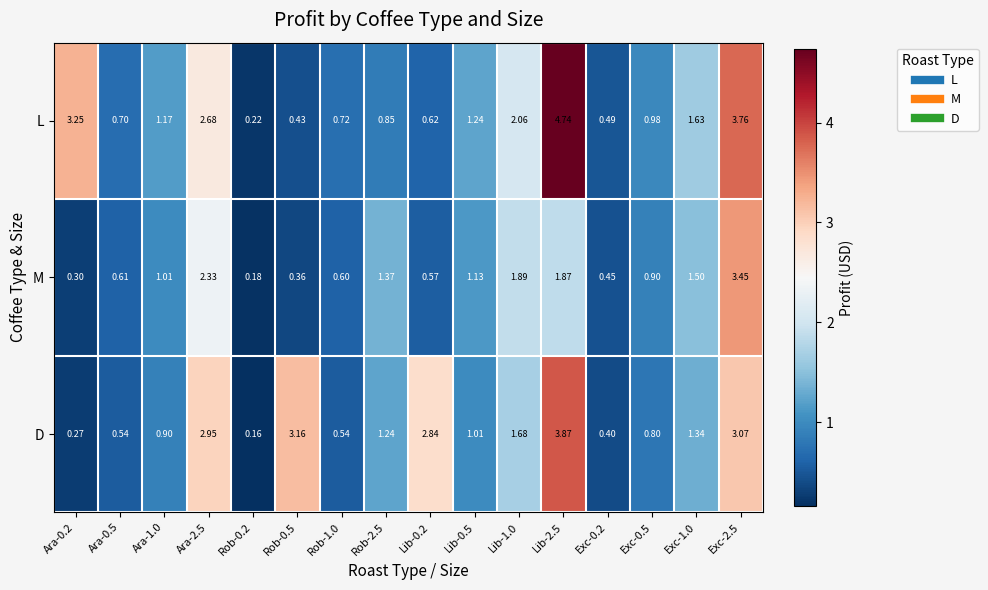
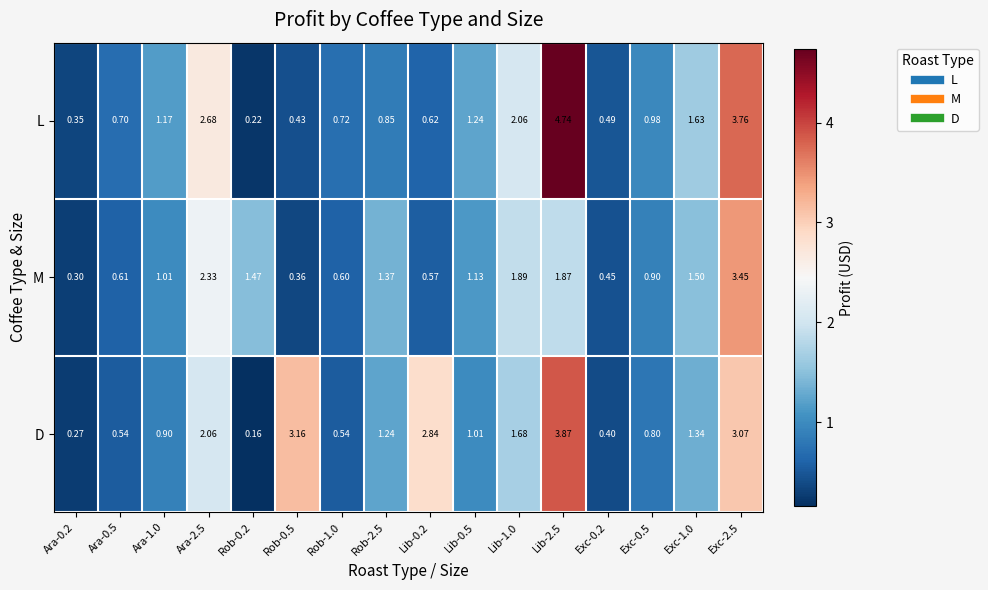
  {
    "L": {
-     "Ara-0.2": 3.25,
+     "Ara-0.2": 0.35,
      "Ara-0.5": 0.70,
      "Ara-1.0": 1.17,
      "Ara-2.5": 2.68,
      "Rob-0.2": 0.22,
      "Rob-0.5": 0.43,
      "Rob-1.0": 0.72,
      "Rob-2.5": 0.85,
      "Lib-0.2": 0.62,
      "Lib-0.5": 1.24,
      "Lib-1.0": 2.06,
      "Lib-2.5": 4.74,
      "Exc-0.2": 0.49,
      "Exc-0.5": 0.98,
      "Exc-1.0": 1.63,
      "Exc-2.5": 3.76
    },
    "M": {
      "Ara-0.2": 0.30,
      "Ara-0.5": 0.61,
      "Ara-1.0": 1.01,
      "Ara-2.5": 2.33,
-     "Rob-0.2": 0.18,
+     "Rob-0.2": 1.47,
      "Rob-0.5": 0.36,
      "Rob-1.0": 0.60,
      "Rob-2.5": 1.37,
      "Lib-0.2": 0.57,
      "Lib-0.5": 1.13,
      "Lib-1.0": 1.89,
      "Lib-2.5": 1.87,
      "Exc-0.2": 0.45,
      "Exc-0.5": 0.90,
      "Exc-1.0": 1.50,
      "Exc-2.5": 3.45
    },
    "D": {
      "Ara-0.2": 0.27,
      "Ara-0.5": 0.54,
      "Ara-1.0": 0.90,
-     "Ara-2.5": 2.95,
+     "Ara-2.5": 2.06,
      "Rob-0.2": 0.16,
      "Rob-0.5": 3.16,
      "Rob-1.0": 0.54,
      "Rob-2.5": 1.24,
      "Lib-0.2": 2.84,
      "Lib-0.5": 1.01,
      "Lib-1.0": 1.68,
      "Lib-2.5": 3.87,
      "Exc-0.2": 0.40,
      "Exc-0.5": 0.80,
      "Exc-1.0": 1.34,
      "Exc-2.5": 3.07
    }
  }
